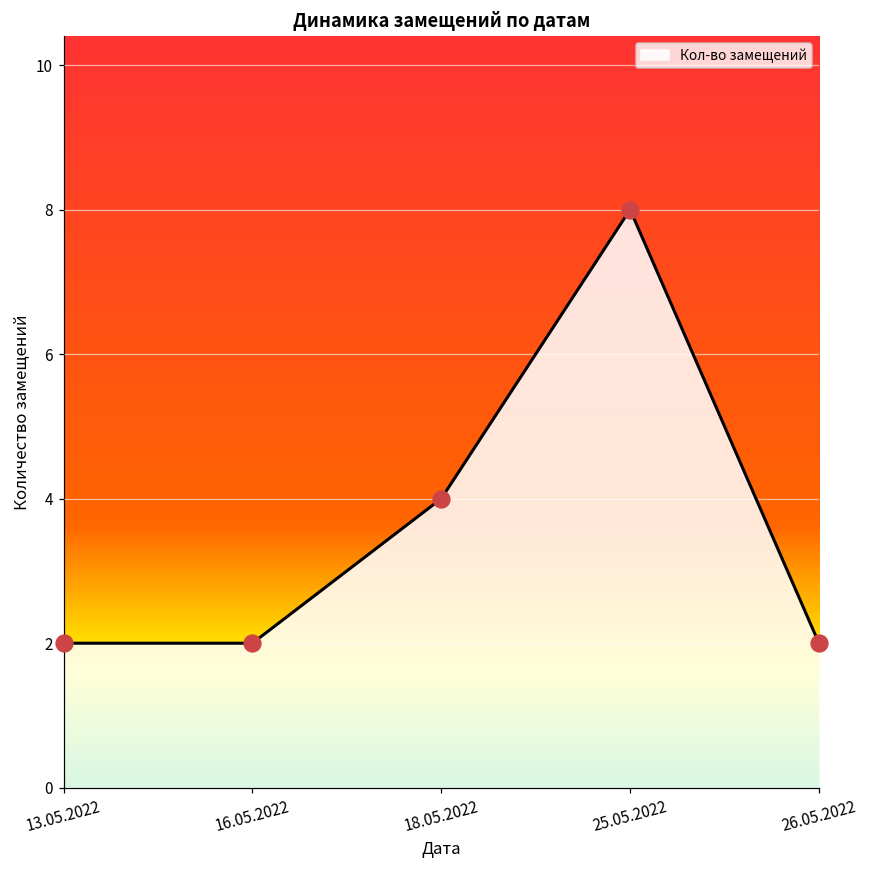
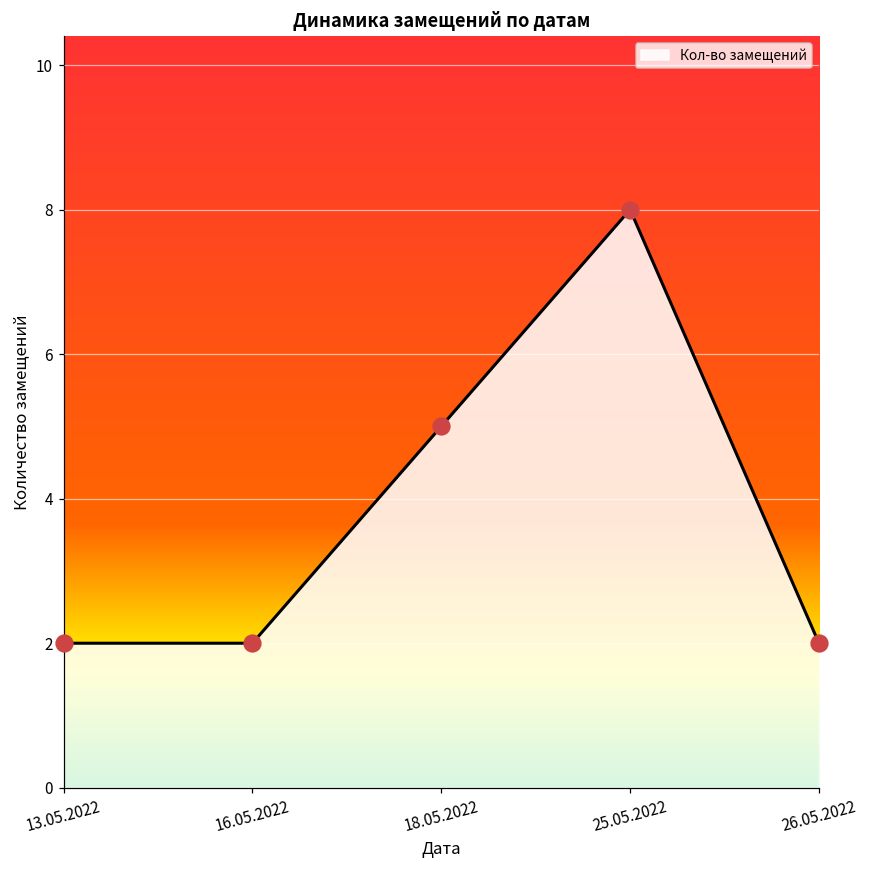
  {
    "13.05.2022": 2,
    "16.05.2022": 2,
-   "18.05.2022": 4,
+   "18.05.2022": 5,
    "25.05.2022": 8,
    "26.05.2022": 2
  }
